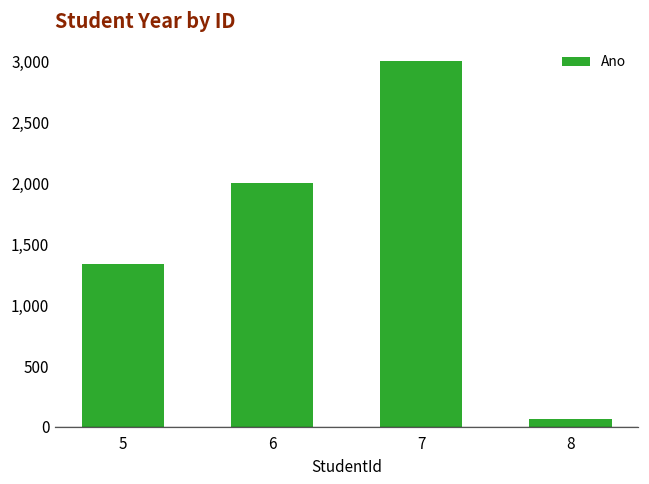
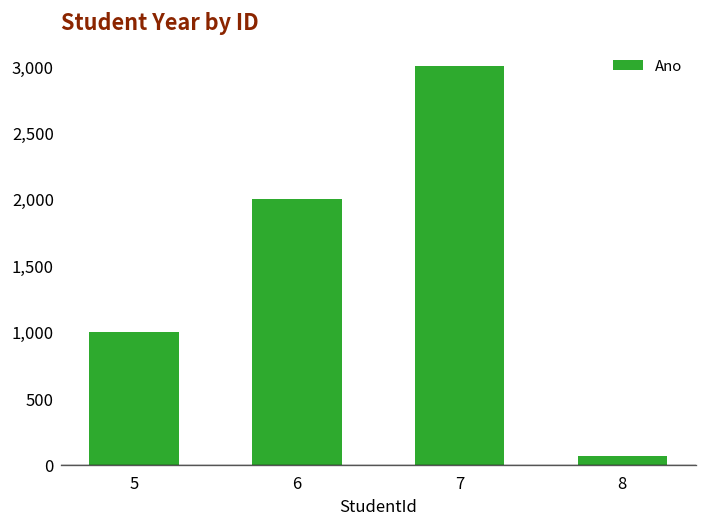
  {
-   "5": "1,330",
+   "5": "1,000",
    "6": "2,000",
    "7": "3,000",
    "8": "70"
  }
